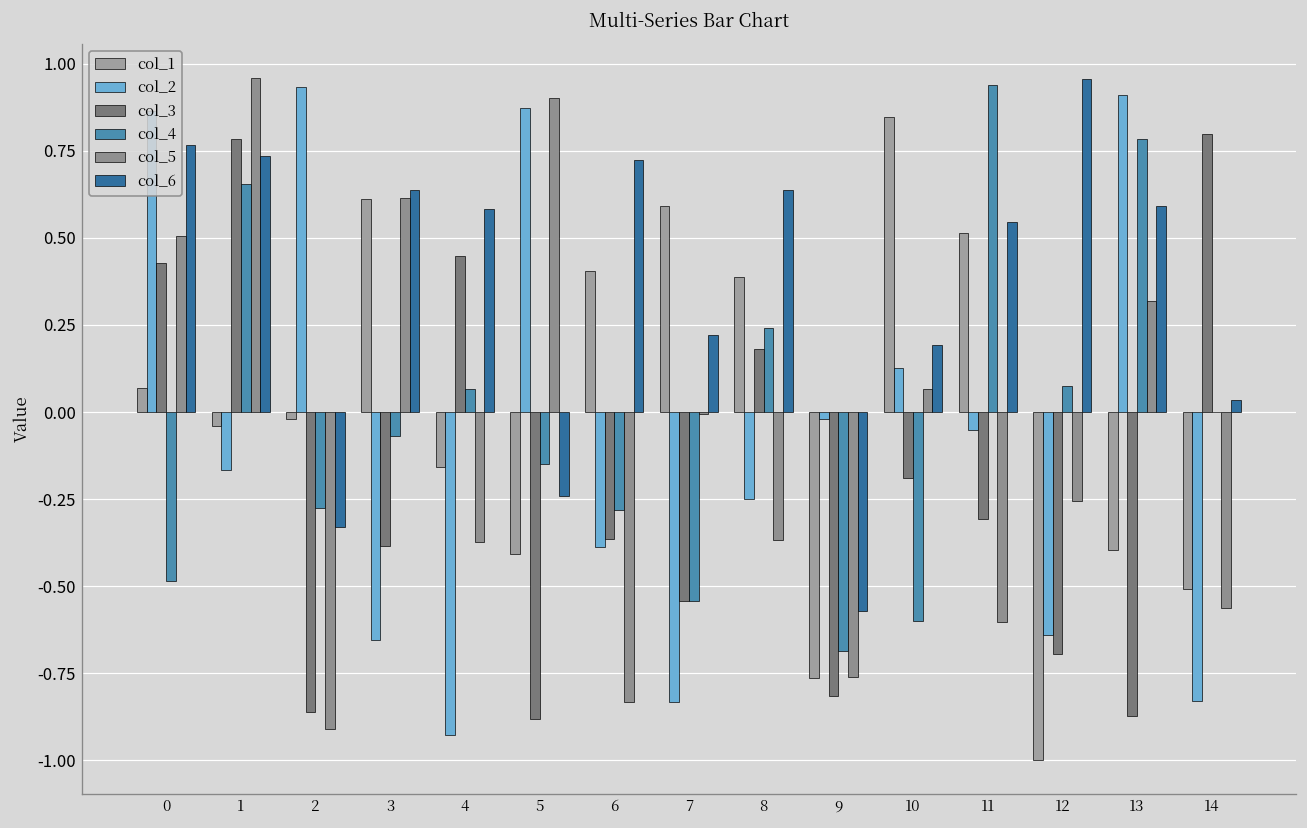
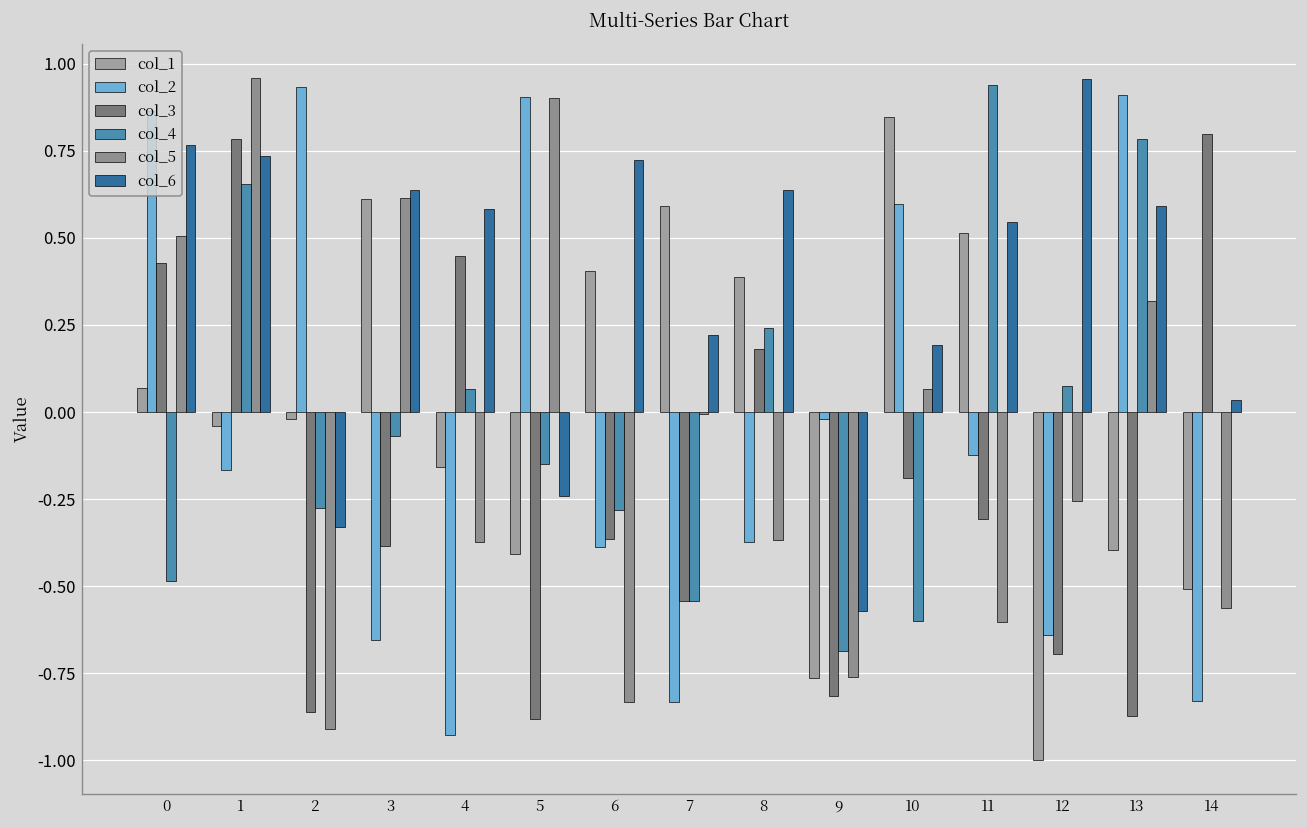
  {
    "col_2": {
      "1": -0.17,
      "2": 0.93,
      "3": -0.65,
      "4": -0.93,
-     "5": 0.87,
+     "5": 0.90,
      "6": -0.39,
      "7": -0.83,
-     "8": -0.25,
+     "8": -0.37,
      "9": -0.02,
-     "10": 0.13,
-     "11": -0.05,
+     "10": 0.60,
+     "11": -0.12,
      "12": -0.64,
      "13": 0.91,
      "14": -0.83
    }
  }
